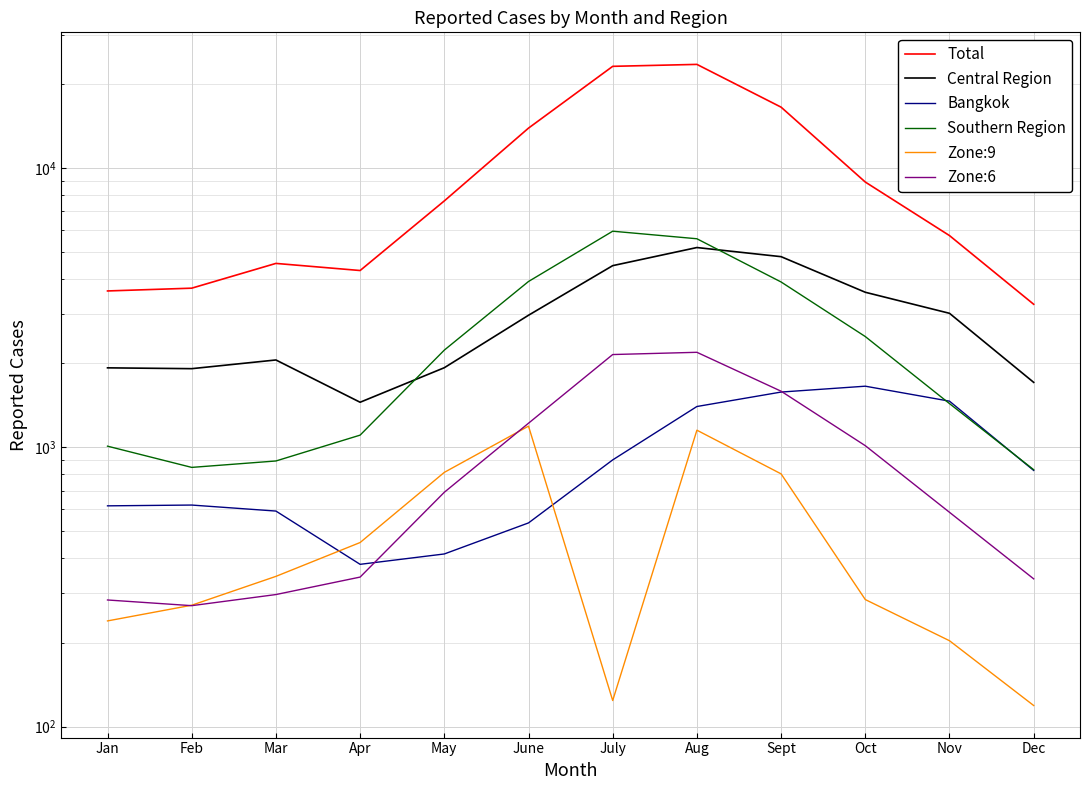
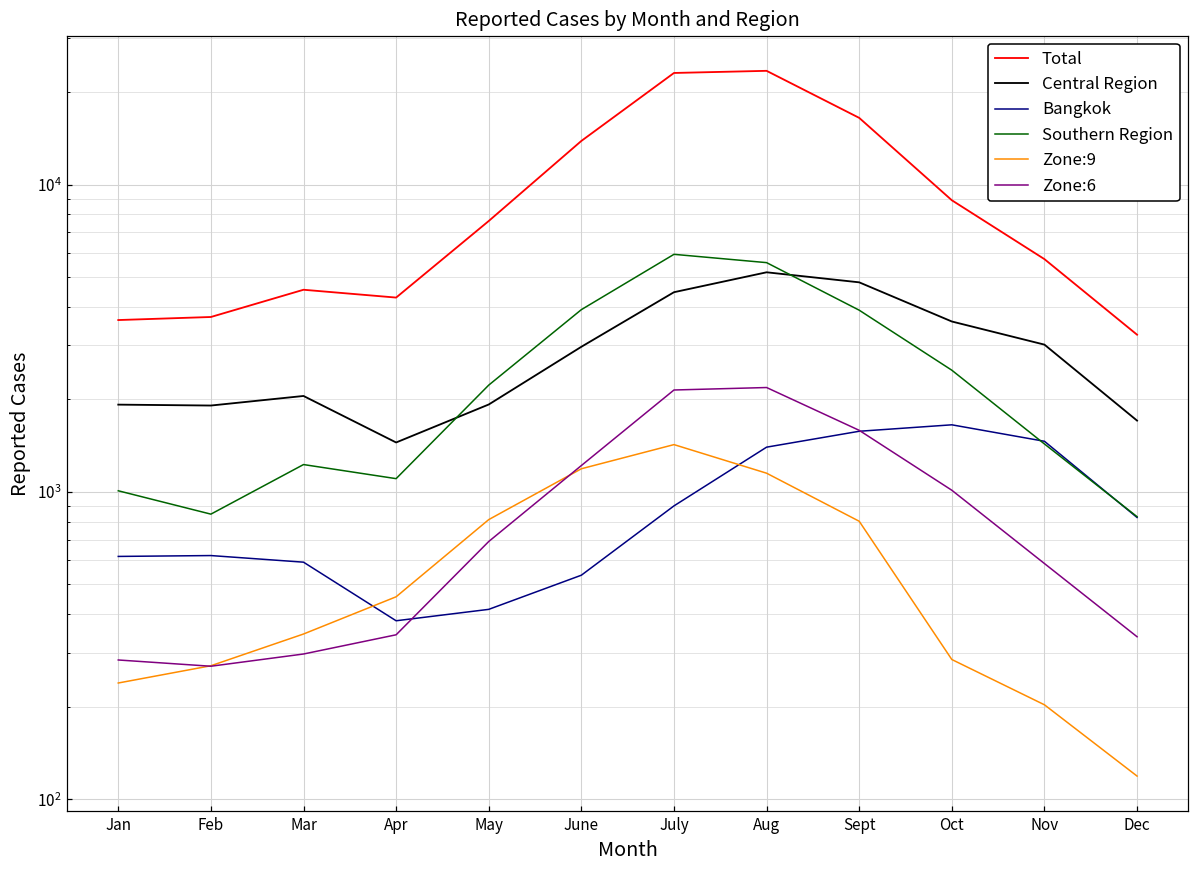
  {
    "Total": {
      "Jan": 3600,
      "Feb": 3700,
      "Mar": 4600,
      "Apr": 4300,
      "May": 7600,
      "June": 14000,
      "July": 23000,
      "Aug": 23000,
      "Sept": 16000,
      "Oct": 8900,
      "Nov": 5700,
      "Dec": 3200
    },
    "Central Region": {
      "Jan": 1900,
      "Feb": 1900,
      "Mar": 2100,
      "Apr": 1400,
      "May": 1900,
      "June": 3000,
      "July": 4500,
      "Aug": 5200,
      "Sept": 4800,
      "Oct": 3600,
      "Nov": 3000,
      "Dec": 1700
    },
    "Bangkok": {
      "Jan": 620,
      "Feb": 620,
      "Mar": 590,
      "Apr": 380,
      "May": 420,
      "June": 540,
      "July": 900,
      "Aug": 1400,
      "Oct": 1700
    },
    "Southern Region": {
      "Jan": 1010,
      "Feb": 850,
-     "Mar": 890,
+     "Mar": 1200,
      "Apr": 1110,
      "May": 2200,
      "June": 3900,
      "July": 5900,
      "Aug": 5600,
      "Sept": 3900,
      "Oct": 2500
    },
    "Zone:9": {
      "Jan": 240,
      "Mar": 350,
      "Apr": 460,
      "May": 810,
      "June": 1190,
-     "July": 120,
+     "July": 1400,
      "Aug": 1150,
      "Sept": 800,
      "Oct": 290,
      "Nov": 200,
      "Dec": 119
    },
    "Zone:6": {
      "Jan": 280,
      "Mar": 300,
      "Apr": 340,
      "May": 690,
      "June": 1200,
      "July": 2100,
      "Aug": 2200,
      "Oct": 1010,
      "Nov": 590,
      "Dec": 340
    }
  }
